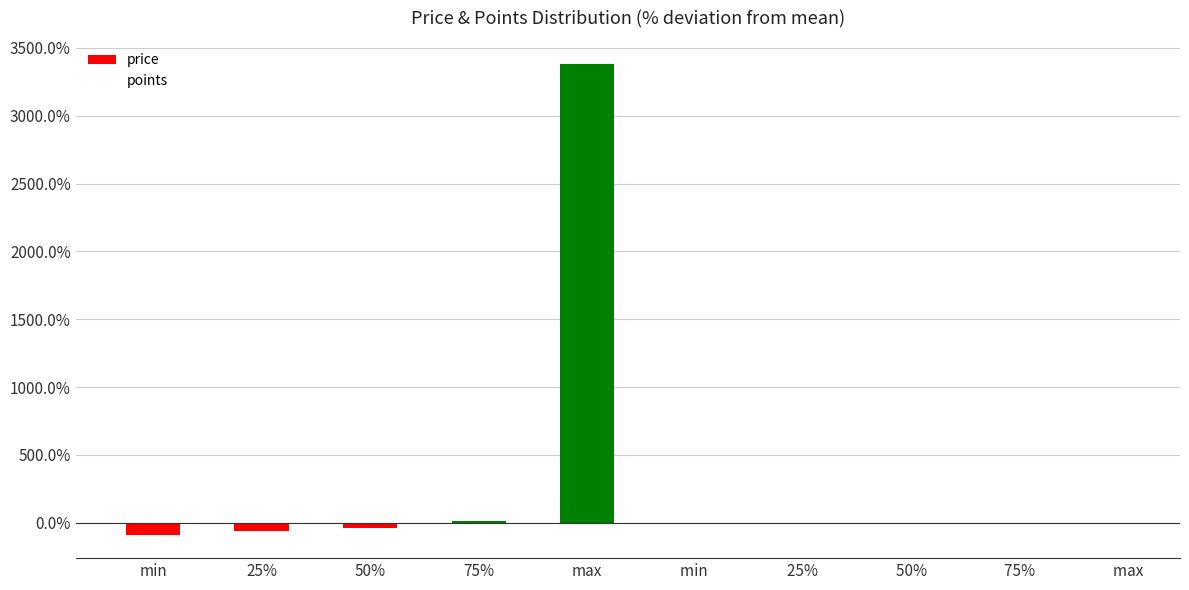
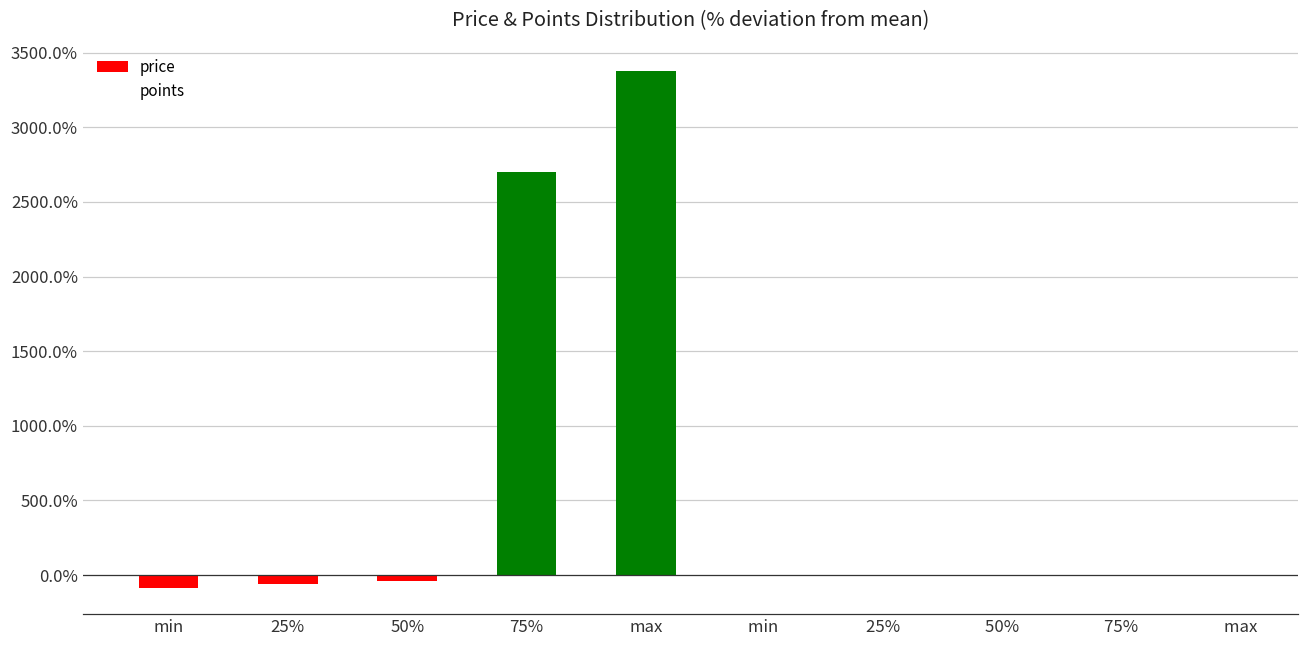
  {
    "price": {
      "min": "-90%",
      "25%": "-60%",
      "50%": "-40%",
-     "75%": "10%",
+     "75%": "2700%",
      "max": "3380%"
    }
  }
